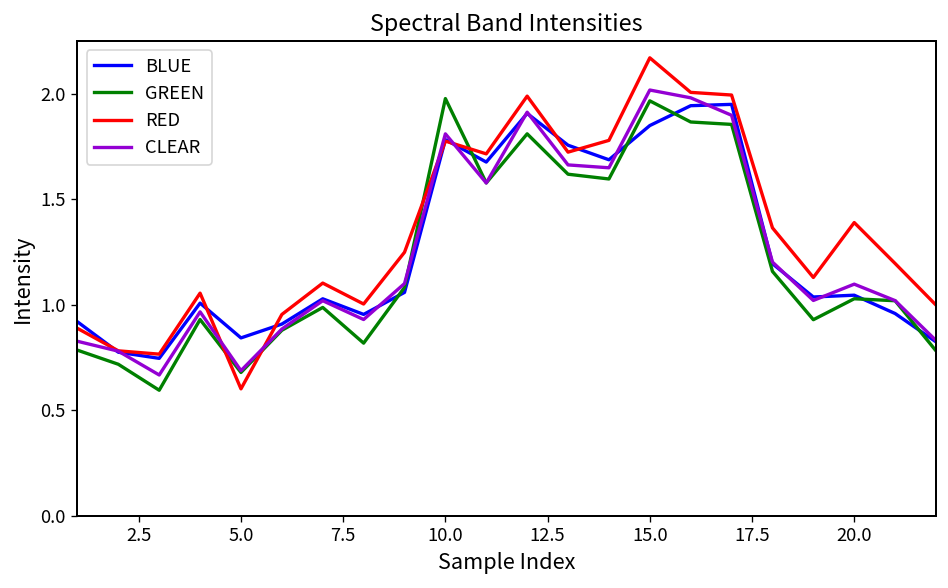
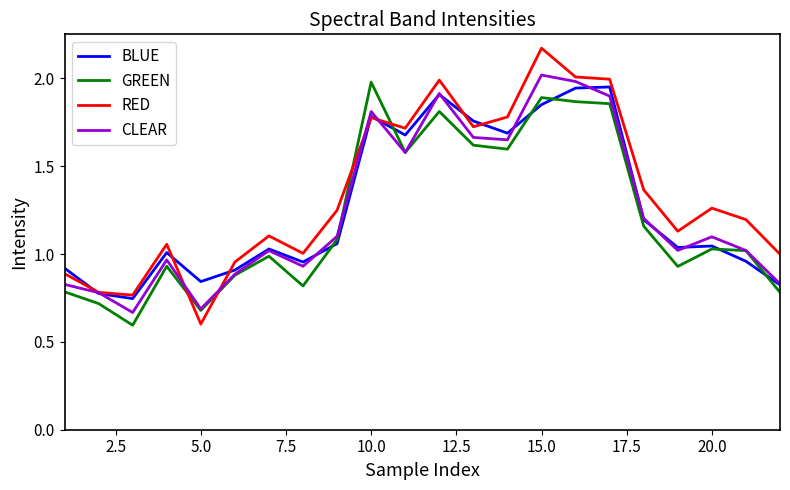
  {
    "BLUE": {
      "5.0": 0.84,
      "15.0": 1.85,
      "20.0": 1.05
    },
    "GREEN": {
      "10.0": 1.98,
-     "15.0": 1.97,
+     "15.0": 1.89,
      "20.0": 1.03
    },
    "RED": {
      "5.0": 0.60,
      "15.0": 2.17,
-     "20.0": 1.39
+     "20.0": 1.26
    },
    "CLEAR": {
      "10.0": 1.81,
      "15.0": 2.02,
      "20.0": 1.10
    }
  }
